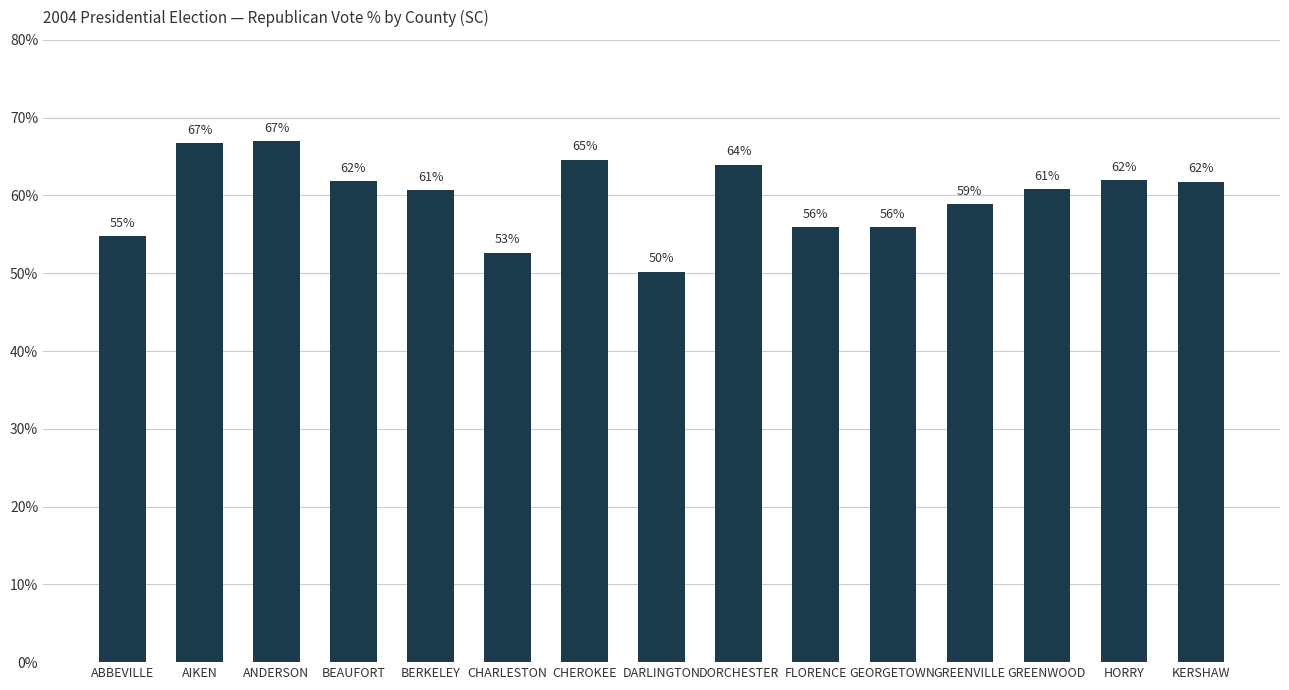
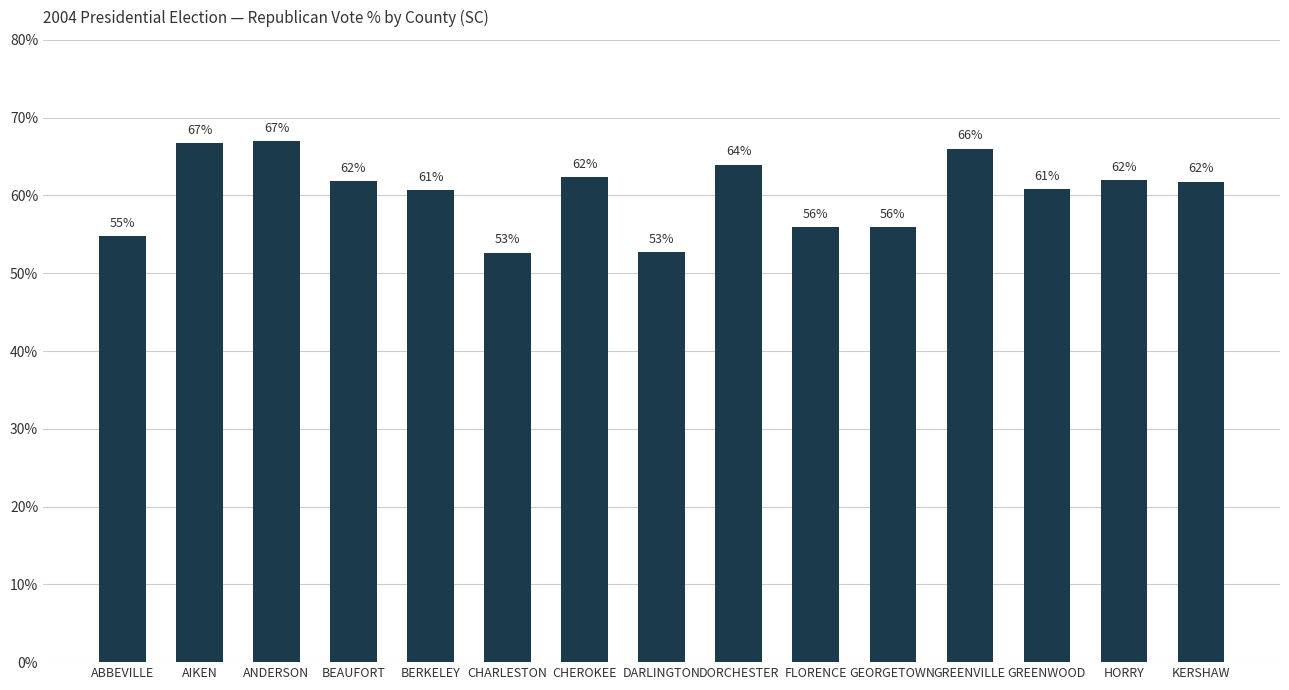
  {
    "ABBEVILLE": "55%",
    "AIKEN": "67%",
    "ANDERSON": "67%",
    "BEAUFORT": "62%",
    "BERKELEY": "61%",
    "CHARLESTON": "53%",
-   "CHEROKEE": "65%",
-   "DARLINGTON": "50%",
+   "CHEROKEE": "62%",
+   "DARLINGTON": "53%",
    "DORCHESTER": "64%",
    "FLORENCE": "56%",
    "GEORGETOWN": "56%",
-   "GREENVILLE": "59%",
+   "GREENVILLE": "66%",
    "GREENWOOD": "61%",
    "HORRY": "62%",
    "KERSHAW": "62%"
  }
